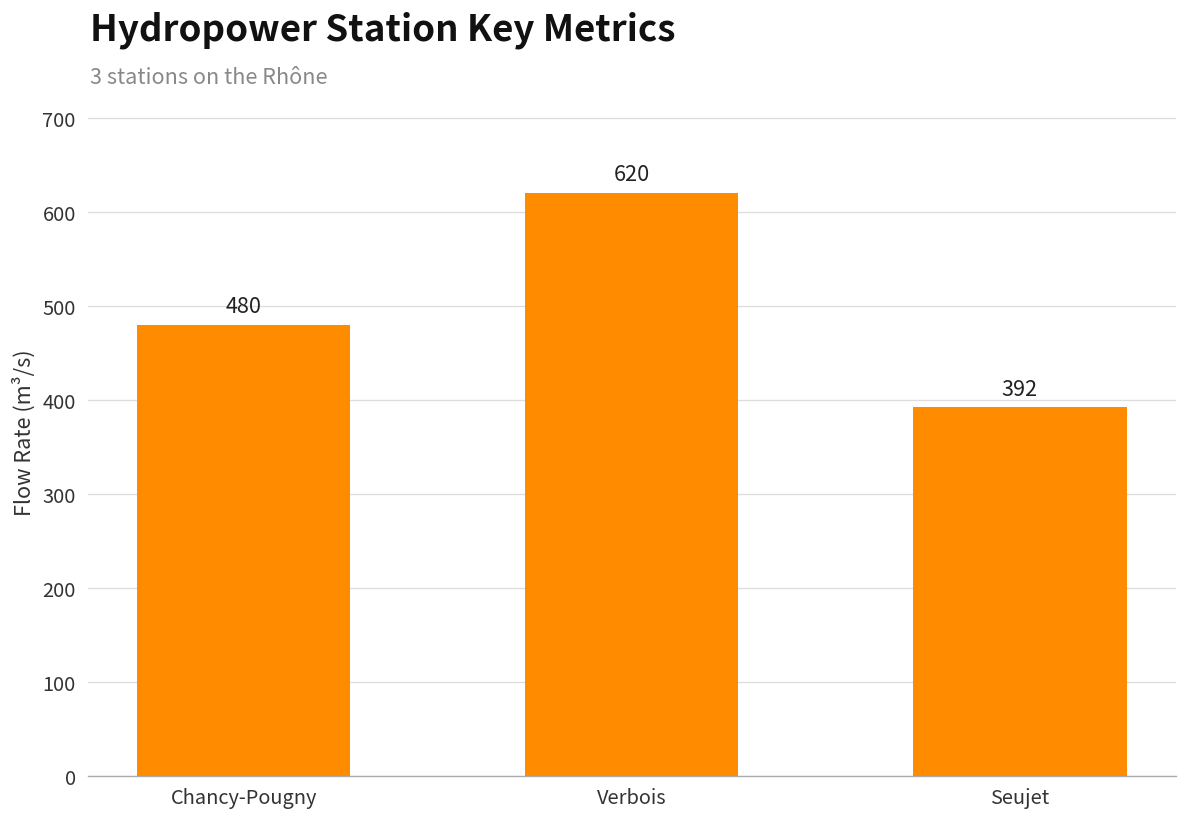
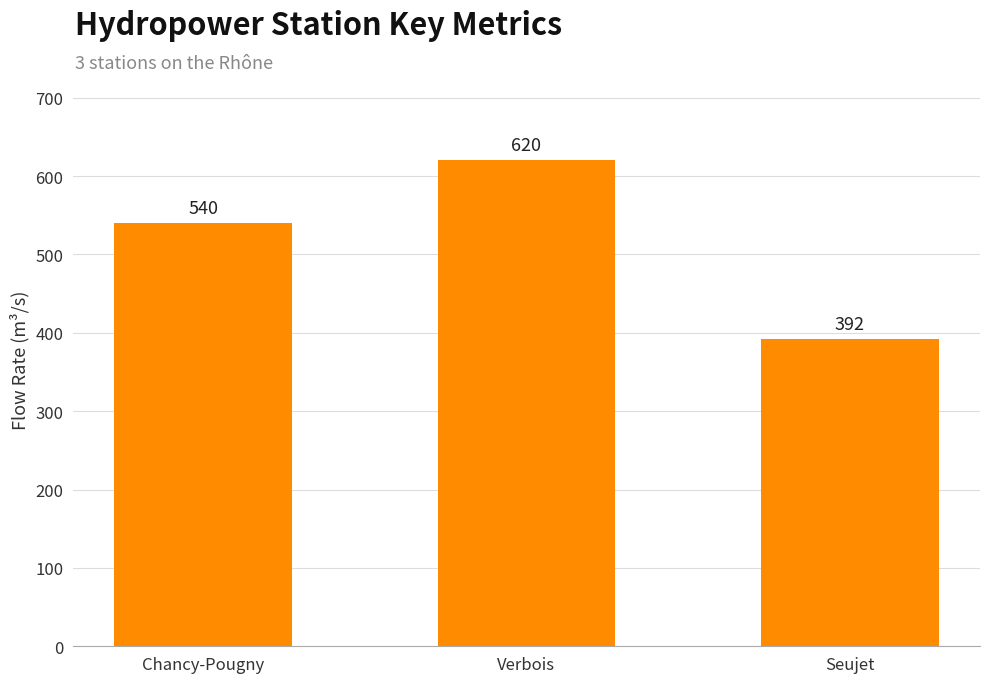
  {
-   "Chancy-Pougny": 480,
+   "Chancy-Pougny": 540,
    "Verbois": 620,
    "Seujet": 392
  }
